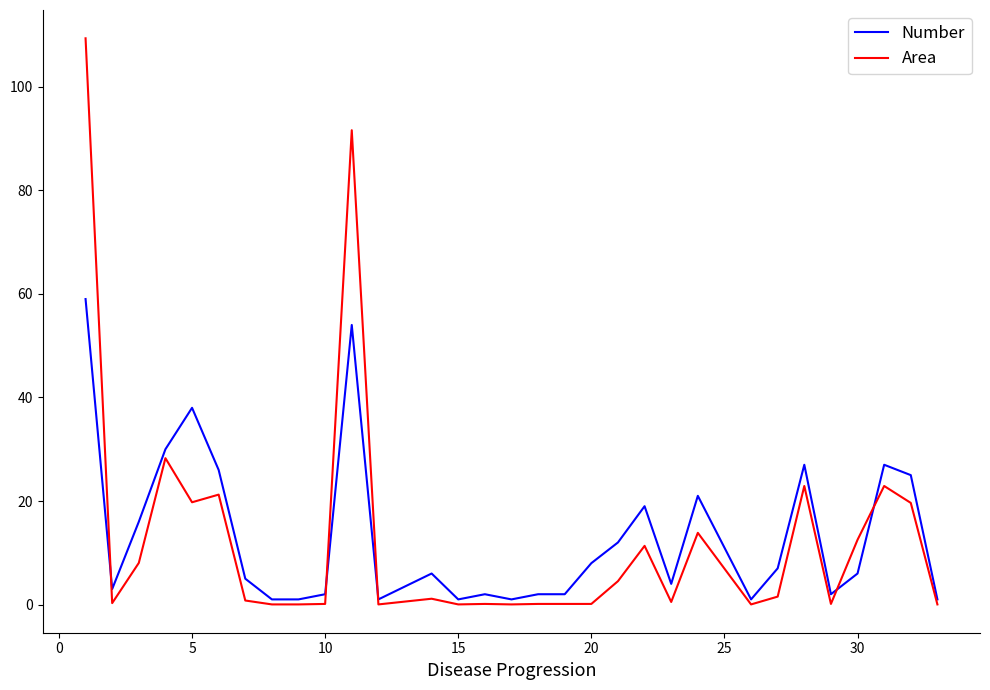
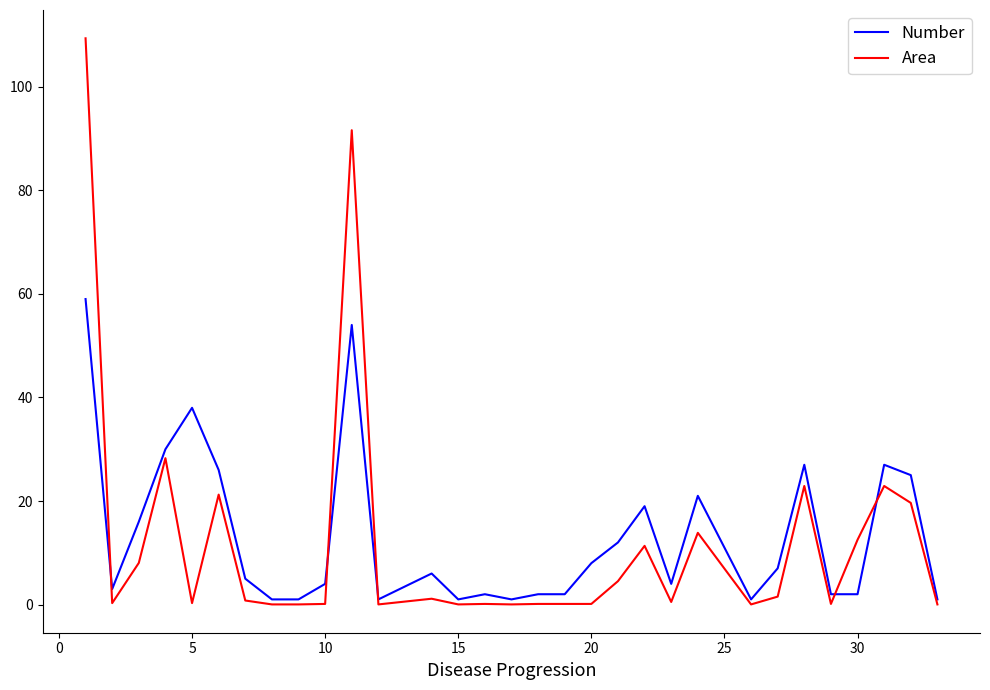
  {
    "Number": {
      "5": 38,
-     "10": 2,
+     "10": 4,
      "15": 1,
      "20": 8,
-     "30": 6
+     "30": 2
    },
    "Area": {
-     "5": 20,
+     "5": 0,
      "10": 0,
      "15": 0,
      "20": 0,
      "30": 13
    }
  }
